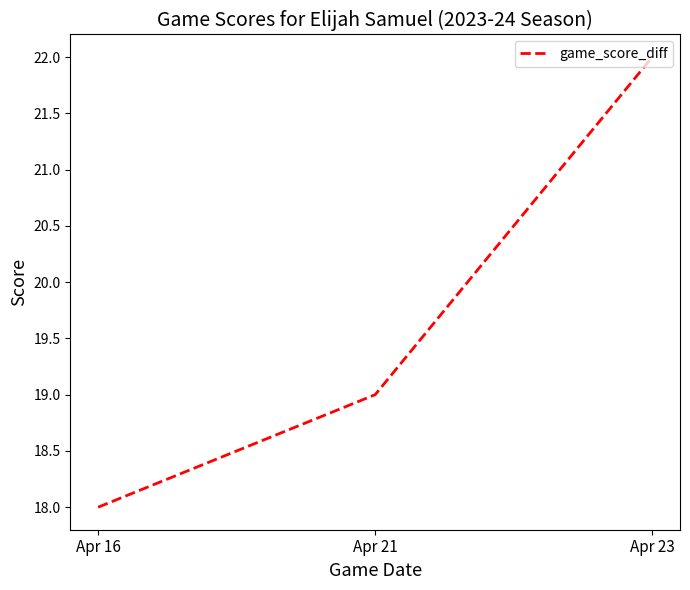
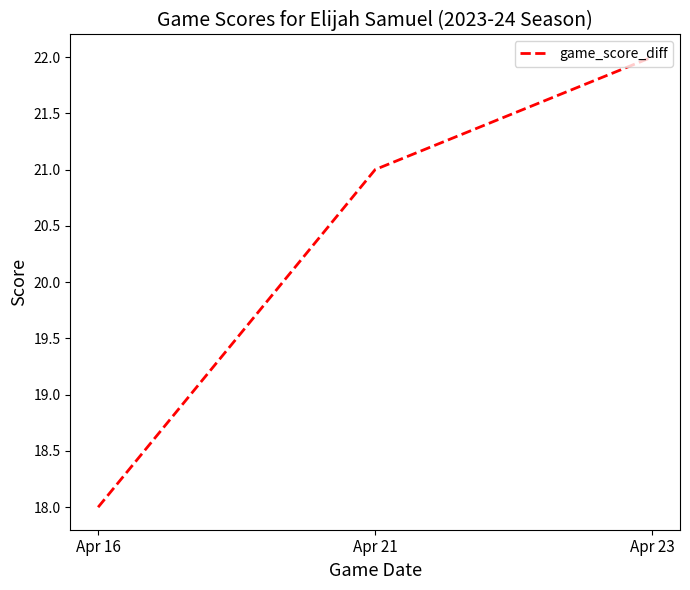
  {
    "Apr 16": 18,
-   "Apr 21": 19
+   "Apr 21": 21
  }
